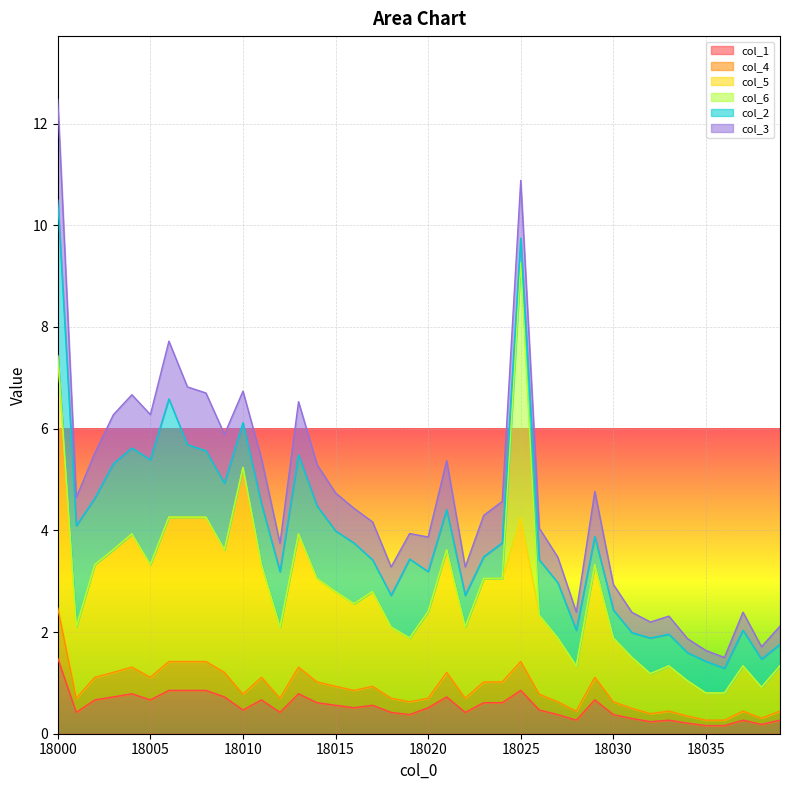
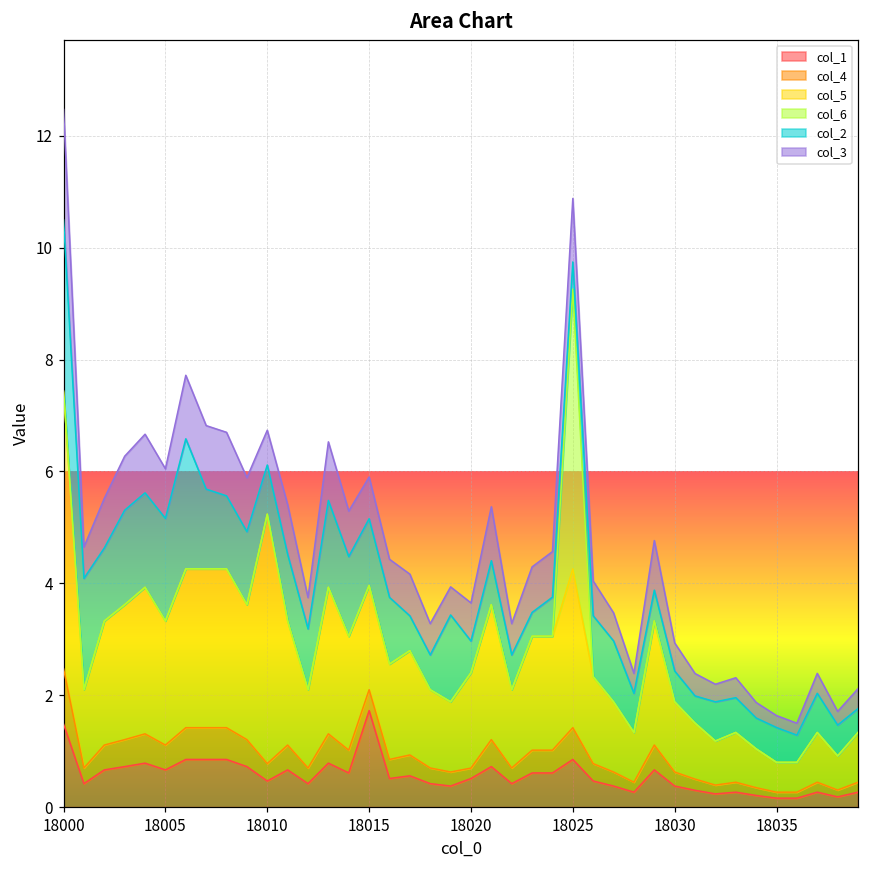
  {
    "col_1": {
      "18000": 1.5,
      "18005": 0.7,
      "18010": 0.5,
-     "18015": 0.6,
+     "18015": 1.7,
      "18020": 0.5,
      "18025": 0.9,
      "18030": 0.4,
      "18035": 0.2
    },
    "col_4": {
      "18000": 1.0,
      "18005": 0.4,
      "18010": 0.3,
      "18015": 0.4,
      "18020": 0.2,
      "18025": 0.6,
      "18030": 0.3,
      "18035": 0.1
    },
    "col_5": {
      "18025": 2.8
    },
    "col_6": {
      "18025": 5.0
    },
    "col_2": {
      "18000": 3.1,
-     "18005": 2.1,
+     "18005": 1.8,
      "18010": 0.9,
      "18015": 1.2,
-     "18020": 0.8,
+     "18020": 0.6,
      "18025": 0.5,
      "18030": 0.6,
      "18035": 0.6
    },
    "col_3": {
      "18000": 2.0,
      "18005": 0.9,
      "18010": 0.6,
      "18015": 0.7,
      "18020": 0.7,
      "18025": 1.1,
      "18030": 0.5,
      "18035": 0.2
    }
  }
